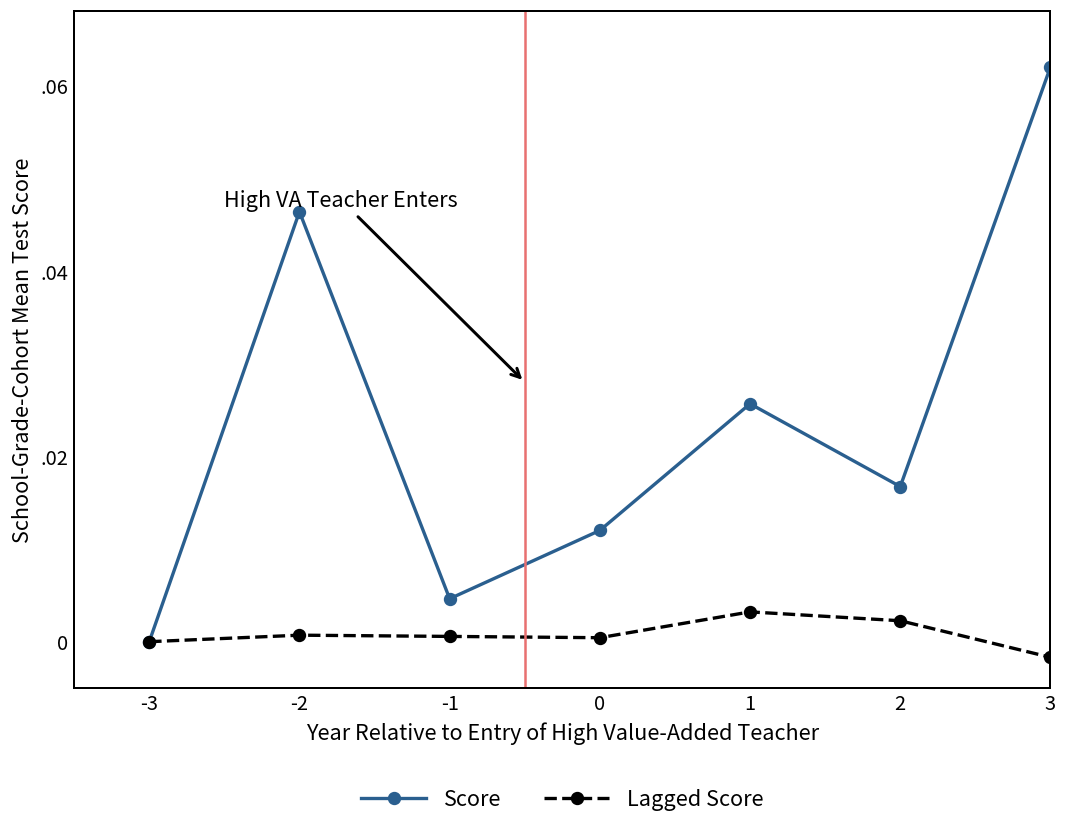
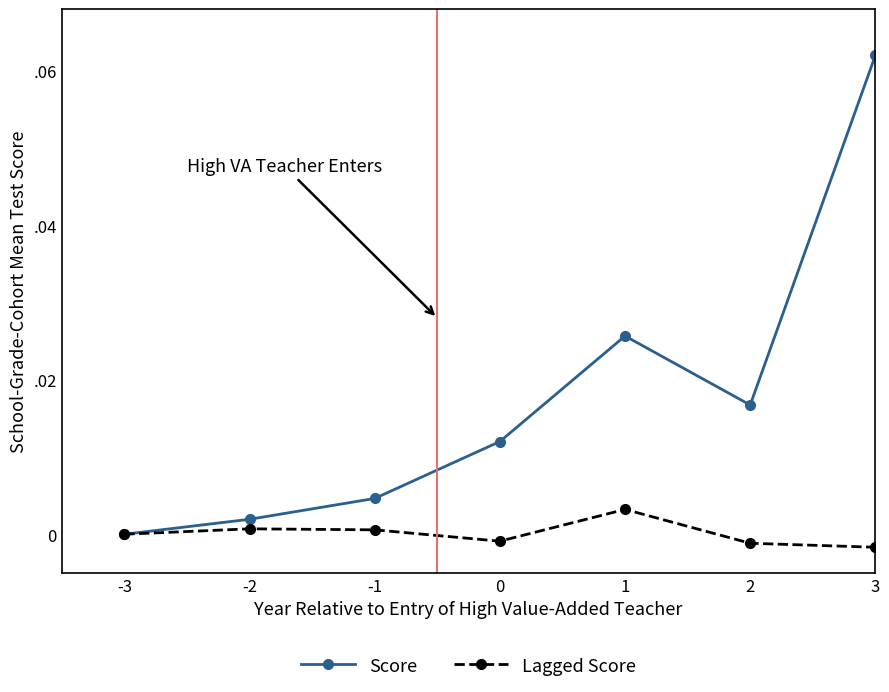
  {
    "Score": {
-     "-2": ".4.6",
+     "-2": ".0.2",
      "-1": ".0.5",
      "0": ".1.2",
      "1": ".2.6",
      "2": ".1.7",
      "3": ".6.2"
    },
    "Lagged Score": {
      "-2": ".0.1",
      "-1": ".0.1",
-     "0": ".0.0",
+     "0": ".-0.1",
      "1": ".0.3",
-     "2": ".0.2",
+     "2": ".-0.1",
      "3": ".-0.2"
    }
  }
